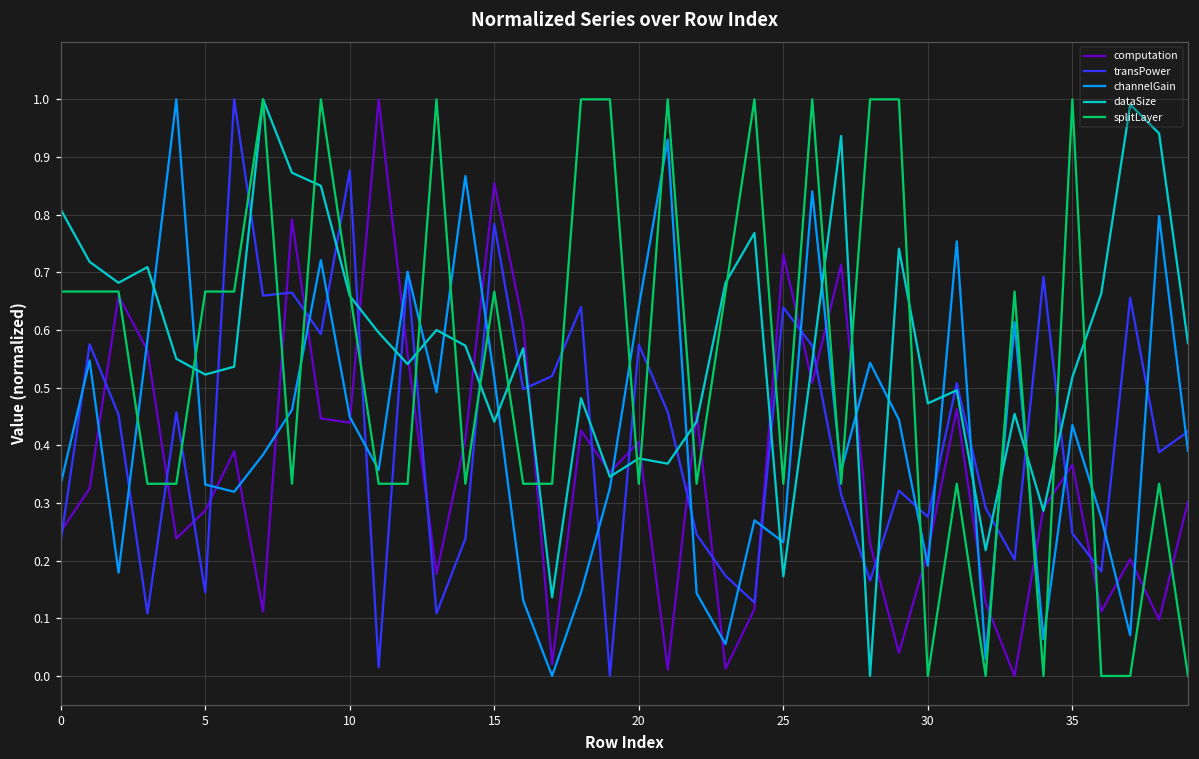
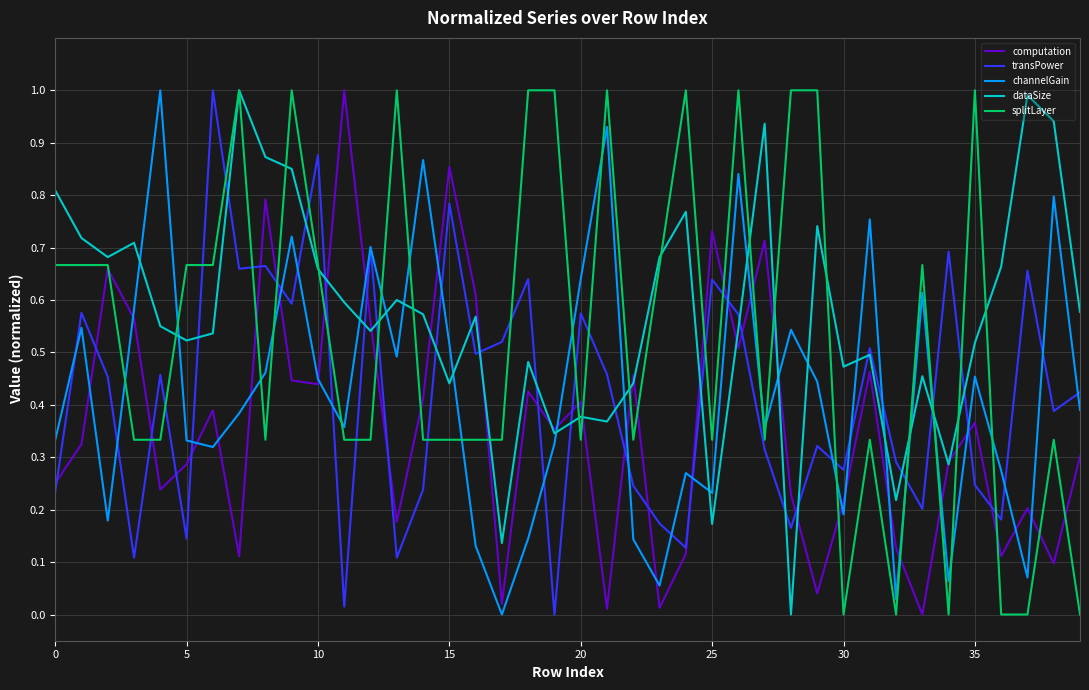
  {
    "computation": {
      "0": 0.25,
      "5": 0.29,
      "10": 0.44,
      "15": 0.85,
      "20": 0.41,
      "25": 0.73,
      "30": 0.22,
      "35": 0.37
    },
    "transPower": {
      "0": 0.23,
      "5": 0.14,
      "10": 0.88,
      "15": 0.78,
      "20": 0.57,
      "25": 0.64,
      "30": 0.28,
      "35": 0.25
    },
    "channelGain": {
      "0": 0.33,
      "5": 0.33,
      "10": 0.45,
      "15": 0.52,
      "20": 0.64,
      "25": 0.23,
      "30": 0.19,
-     "35": 0.44
+     "35": 0.45
    },
    "dataSize": {
      "0": 0.81,
      "5": 0.52,
      "10": 0.66,
      "15": 0.44,
      "20": 0.38,
      "25": 0.17,
      "30": 0.47,
      "35": 0.52
    },
    "splitLayer": {
      "0": 0.67,
      "5": 0.67,
      "10": 0.67,
-     "15": 0.67,
+     "15": 0.33,
      "20": 0.33,
      "25": 0.33,
      "30": 0.00,
      "35": 1.00
    }
  }
